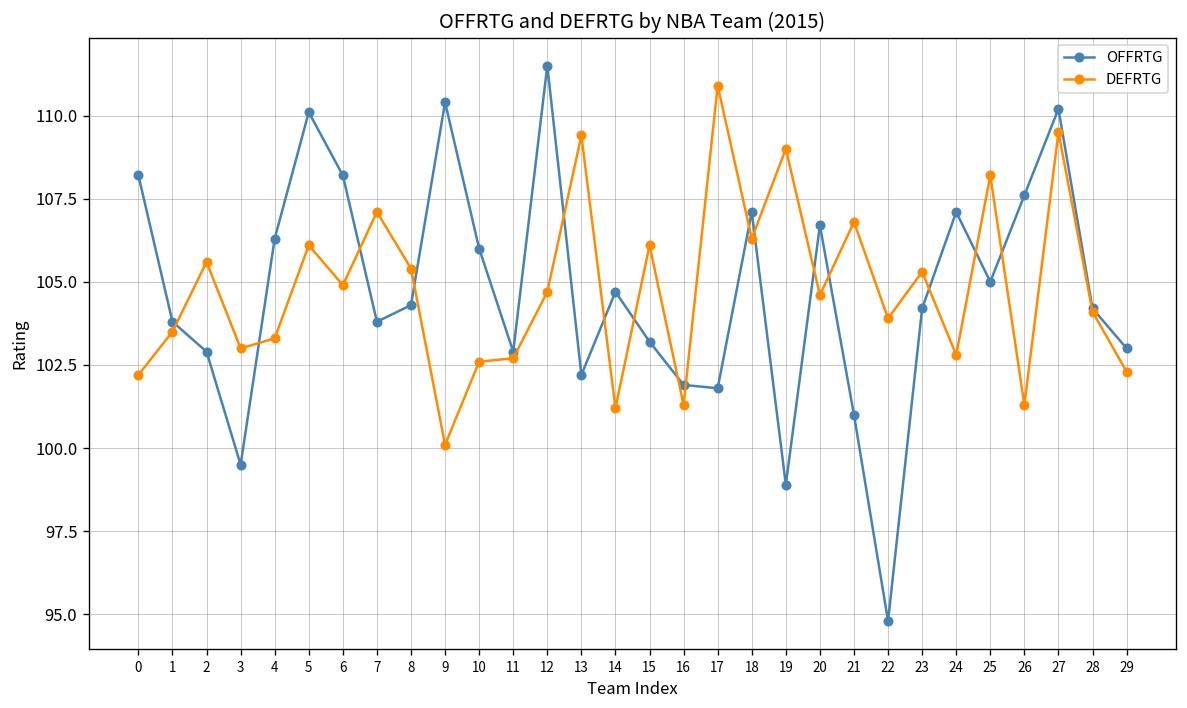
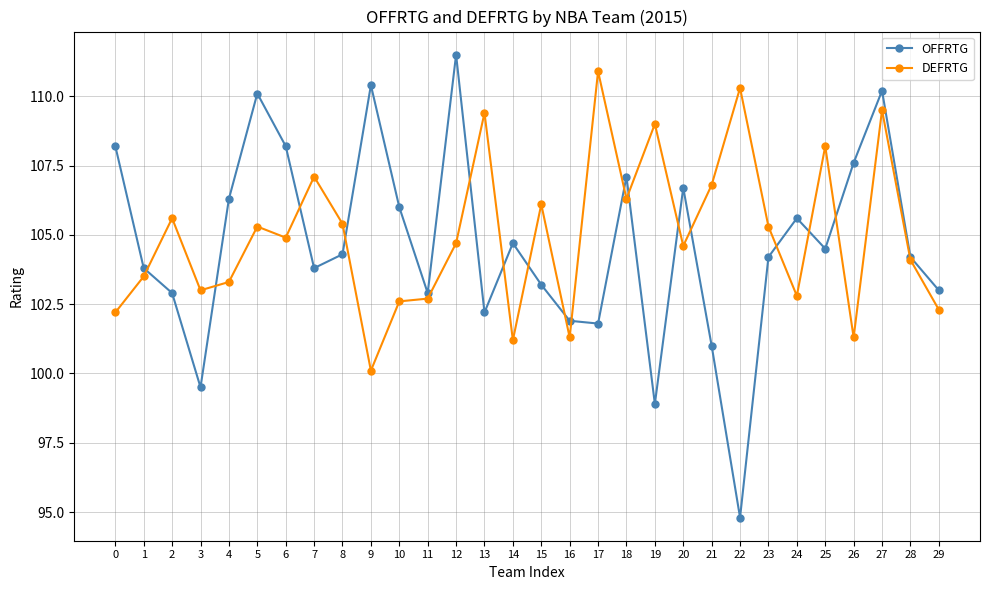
  {
    "OFFRTG": {
      "0": 108.2,
      "1": 103.8,
      "2": 102.9,
      "3": 99.5,
      "4": 106.3,
      "5": 110.1,
      "6": 108.2,
      "7": 103.8,
      "8": 104.3,
      "9": 110.4,
      "10": 106.0,
      "11": 102.9,
      "12": 111.5,
      "13": 102.2,
      "14": 104.7,
      "15": 103.2,
      "16": 101.9,
      "17": 101.8,
      "18": 107.1,
      "19": 98.9,
      "20": 106.7,
      "21": 101.0,
      "22": 94.8,
      "23": 104.2,
-     "24": 107.1,
-     "25": 105.0,
+     "24": 105.6,
+     "25": 104.5,
      "26": 107.6,
      "27": 110.2,
      "28": 104.2,
      "29": 103.0
    },
    "DEFRTG": {
      "0": 102.2,
      "1": 103.5,
      "2": 105.6,
      "3": 103.0,
      "4": 103.3,
-     "5": 106.1,
+     "5": 105.3,
      "6": 104.9,
      "7": 107.1,
      "8": 105.4,
      "9": 100.1,
      "10": 102.6,
      "11": 102.7,
      "12": 104.7,
      "13": 109.4,
      "14": 101.2,
      "15": 106.1,
      "16": 101.3,
      "17": 110.9,
      "18": 106.3,
      "19": 109.0,
      "20": 104.6,
      "21": 106.8,
-     "22": 103.9,
+     "22": 110.3,
      "23": 105.3,
      "24": 102.8,
      "25": 108.2,
      "26": 101.3,
      "27": 109.5,
      "28": 104.1,
      "29": 102.3
    }
  }
